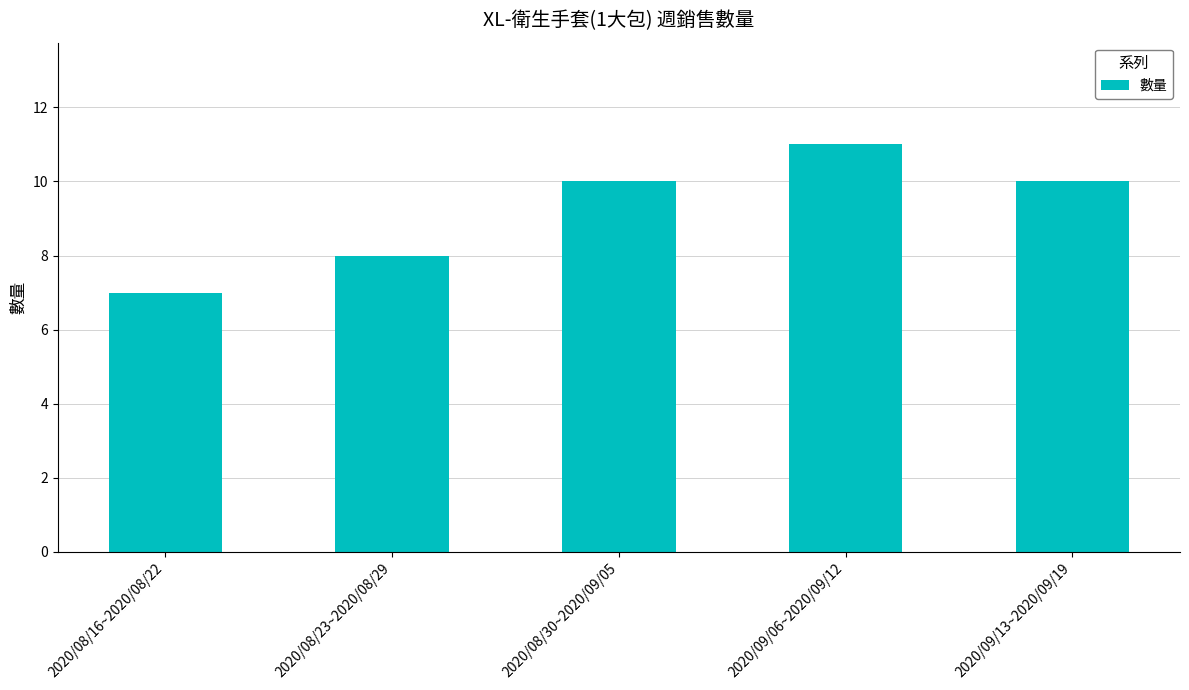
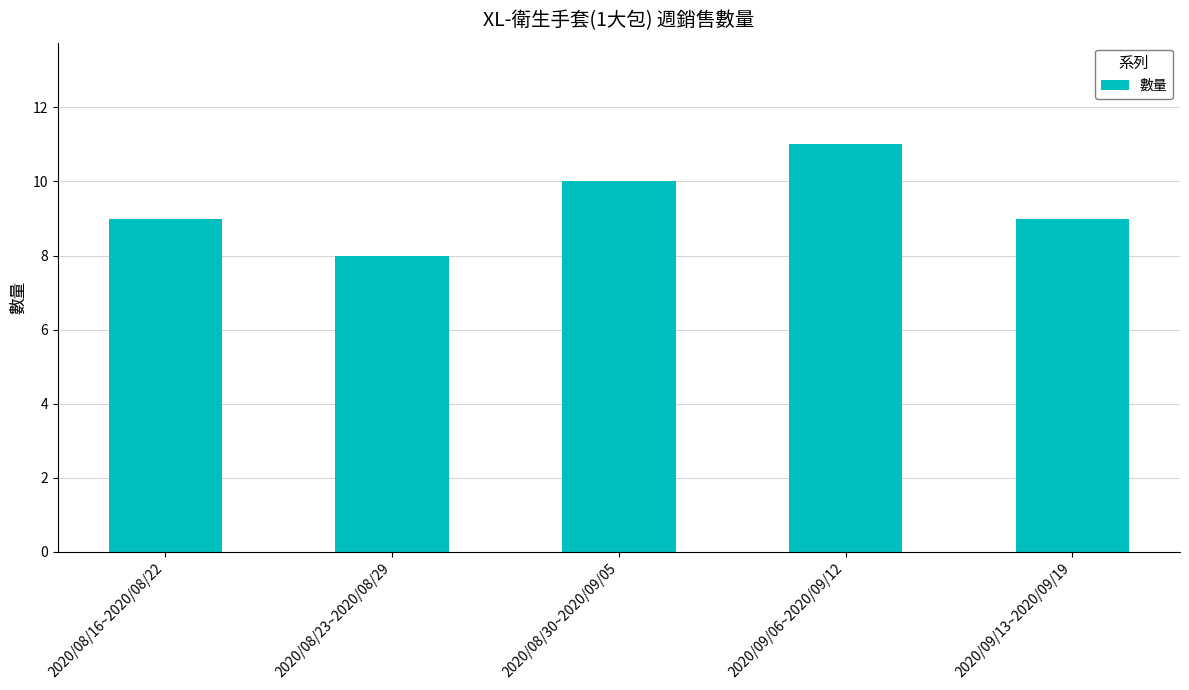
  {
-   "2020/08/16~2020/08/22": 7,
+   "2020/08/16~2020/08/22": 9,
    "2020/08/23~2020/08/29": 8,
    "2020/08/30~2020/09/05": 10,
    "2020/09/06~2020/09/12": 11,
-   "2020/09/13~2020/09/19": 10
+   "2020/09/13~2020/09/19": 9
  }
